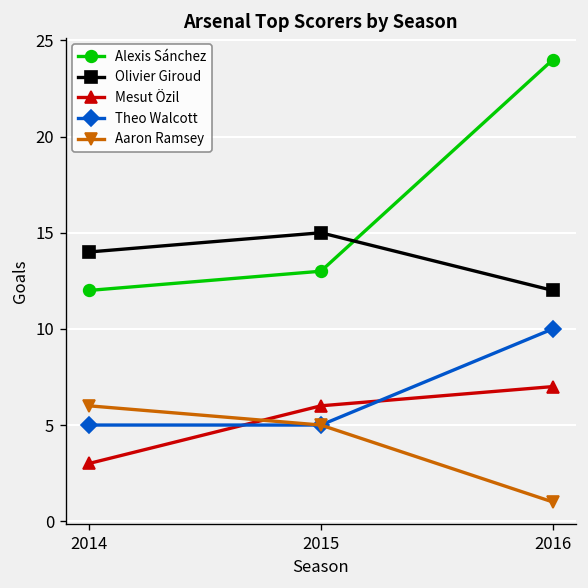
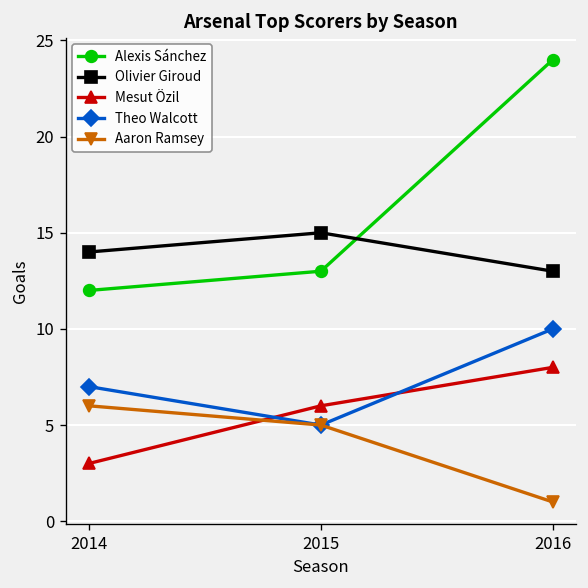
  {
    "Alexis Sánchez": {
      "2014": 12,
      "2015": 13,
      "2016": 24
    },
    "Olivier Giroud": {
      "2014": 14,
      "2015": 15,
-     "2016": 12
+     "2016": 13
    },
    "Mesut Özil": {
      "2014": 3,
      "2015": 6,
-     "2016": 7
+     "2016": 8
    },
    "Theo Walcott": {
-     "2014": 5,
+     "2014": 7,
      "2016": 10
    },
    "Aaron Ramsey": {
      "2014": 6,
      "2016": 1
    }
  }
